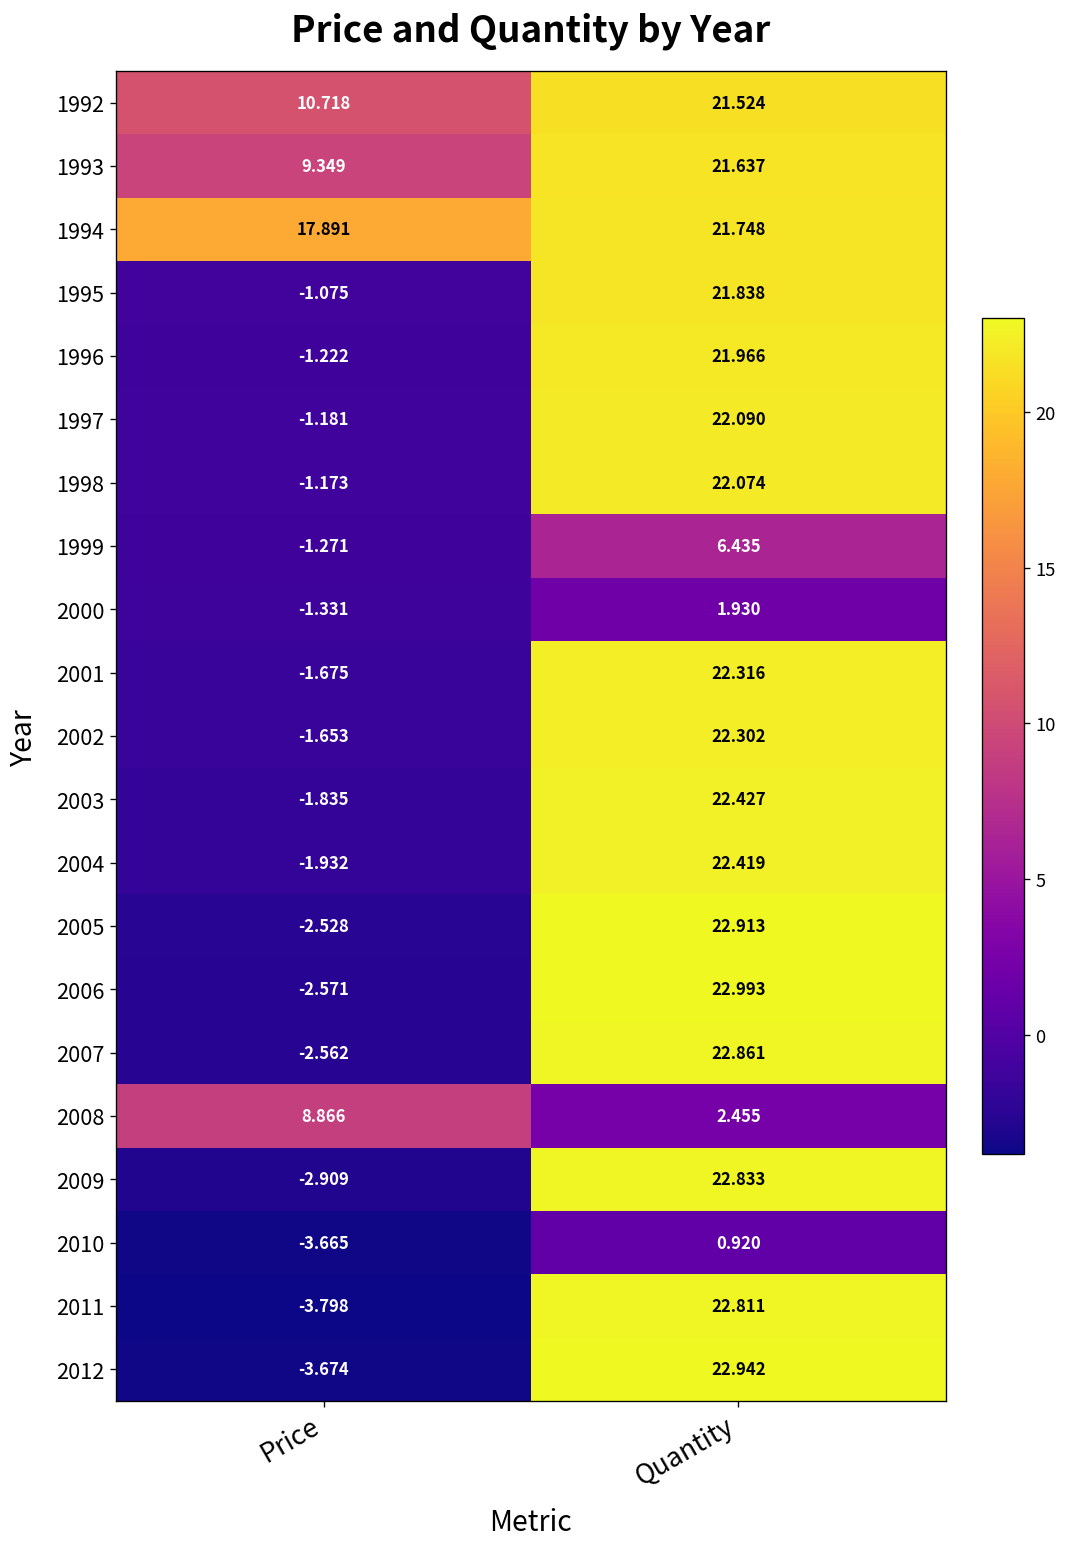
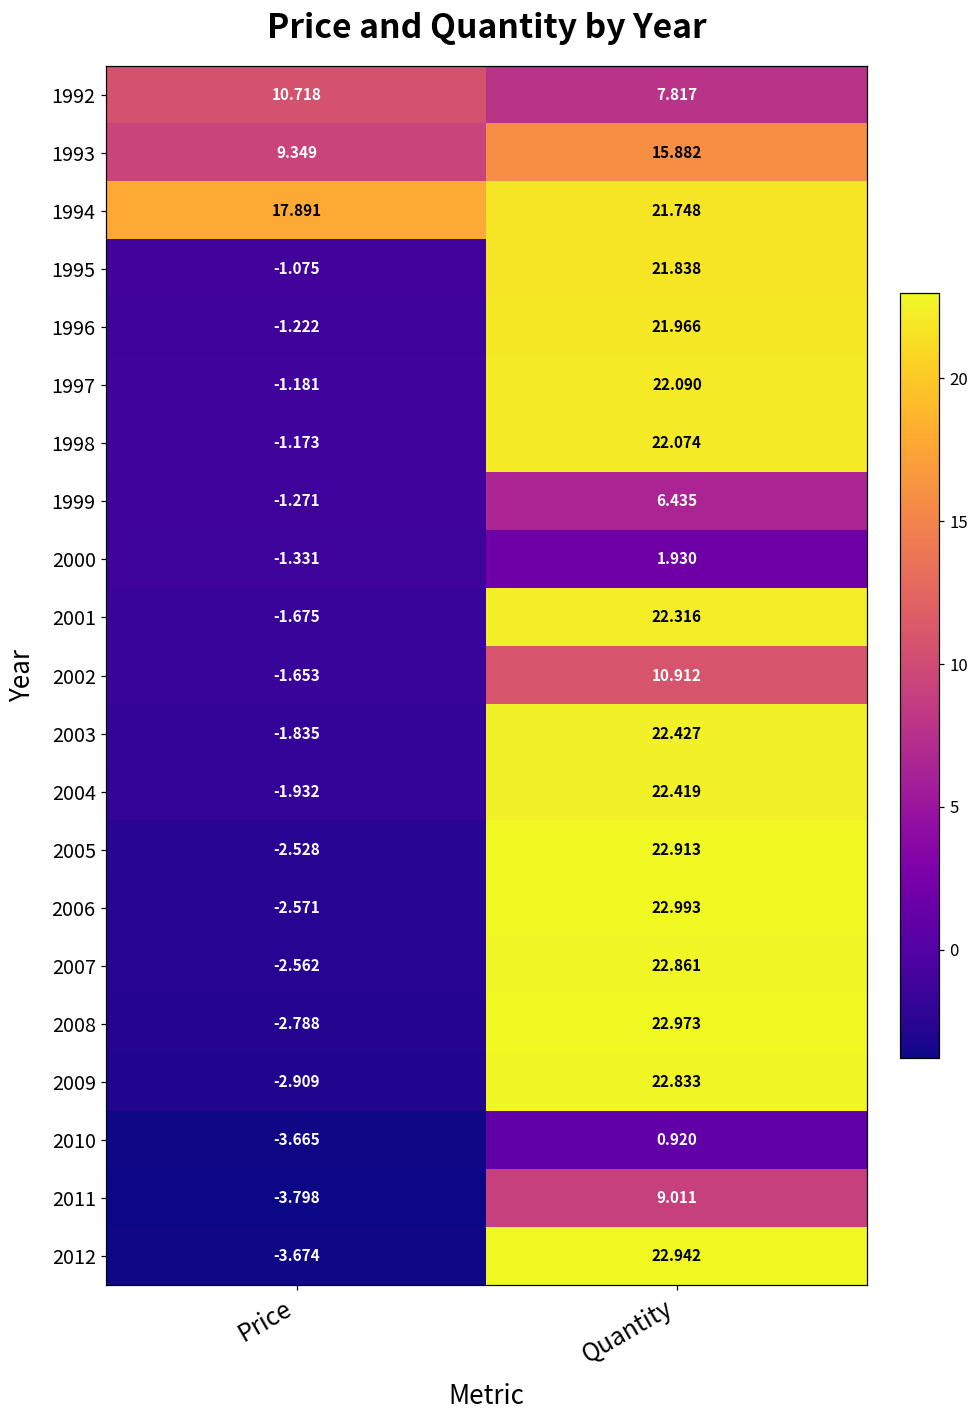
  {
    "1992": {
      "Price": 10.718,
-     "Quantity": 21.524
+     "Quantity": 7.817
    },
    "1993": {
      "Price": 9.349,
-     "Quantity": 21.637
+     "Quantity": 15.882
    },
    "1994": {
      "Price": 17.891,
      "Quantity": 21.748
    },
    "1995": {
      "Price": -1.075,
      "Quantity": 21.838
    },
    "1996": {
      "Price": -1.222,
      "Quantity": 21.966
    },
    "1997": {
      "Price": -1.181,
      "Quantity": 22.090
    },
    "1998": {
      "Price": -1.173,
      "Quantity": 22.074
    },
    "1999": {
      "Price": -1.271,
      "Quantity": 6.435
    },
    "2000": {
      "Price": -1.331,
      "Quantity": 1.930
    },
    "2001": {
      "Price": -1.675,
      "Quantity": 22.316
    },
    "2002": {
      "Price": -1.653,
-     "Quantity": 22.302
+     "Quantity": 10.912
    },
    "2003": {
      "Price": -1.835,
      "Quantity": 22.427
    },
    "2004": {
      "Price": -1.932,
      "Quantity": 22.419
    },
    "2005": {
      "Price": -2.528,
      "Quantity": 22.913
    },
    "2006": {
      "Price": -2.571,
      "Quantity": 22.993
    },
    "2007": {
      "Price": -2.562,
      "Quantity": 22.861
    },
    "2008": {
-     "Price": 8.866,
-     "Quantity": 2.455
+     "Price": -2.788,
+     "Quantity": 22.973
    },
    "2009": {
      "Price": -2.909,
      "Quantity": 22.833
    },
    "2010": {
      "Price": -3.665,
      "Quantity": 0.920
    },
    "2011": {
      "Price": -3.798,
-     "Quantity": 22.811
+     "Quantity": 9.011
    },
    "2012": {
      "Price": -3.674,
      "Quantity": 22.942
    }
  }
